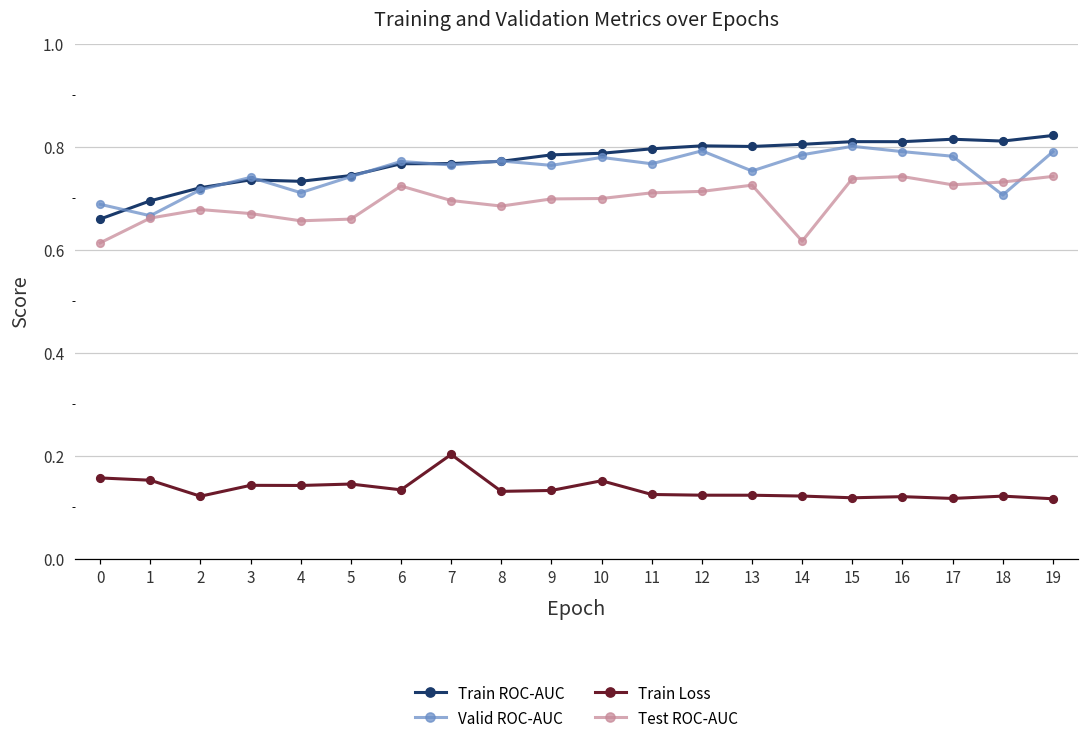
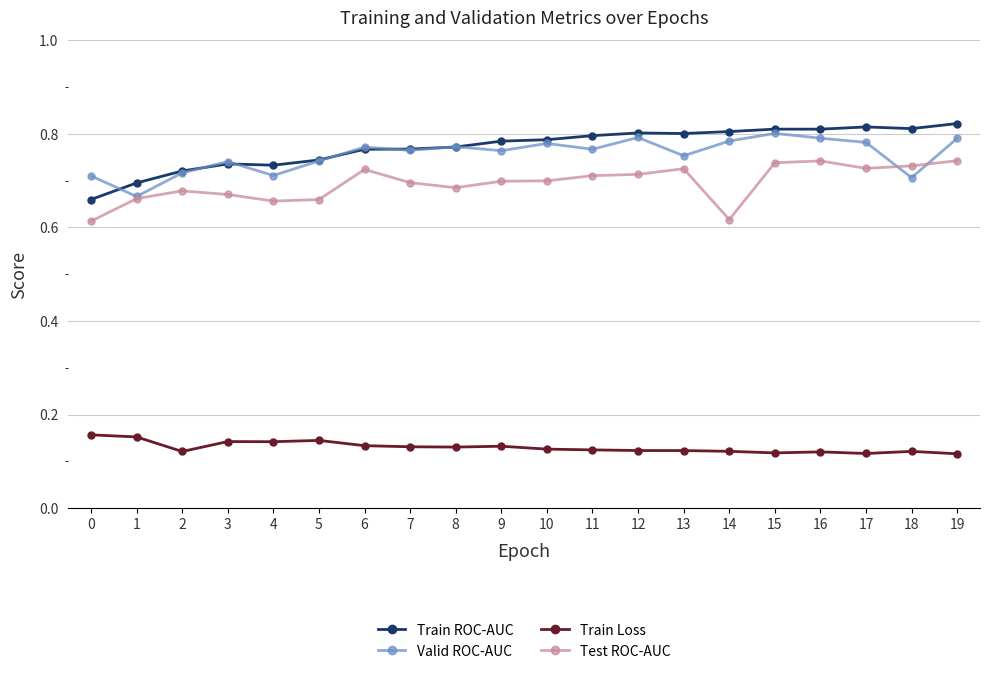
  {
    "Train ROC-AUC": {
      "0": 0.66,
      "1": 0.70,
      "4": 0.73,
      "9": 0.78,
      "10": 0.79,
      "11": 0.80,
      "12": 0.80,
      "13": 0.80,
      "14": 0.80,
      "15": 0.81,
      "16": 0.81,
      "17": 0.81,
      "18": 0.81,
      "19": 0.82
    },
    "Valid ROC-AUC": {
-     "0": 0.69,
+     "0": 0.71,
      "4": 0.71,
      "9": 0.76,
      "10": 0.78,
      "11": 0.77,
      "12": 0.79,
      "13": 0.75,
      "14": 0.78,
      "15": 0.80,
      "16": 0.79,
      "17": 0.78,
      "18": 0.71,
      "19": 0.79
    },
    "Train Loss": {
      "0": 0.16,
      "1": 0.15,
      "2": 0.12,
      "3": 0.14,
      "4": 0.14,
      "5": 0.14,
      "6": 0.13,
-     "7": 0.20,
+     "7": 0.13,
      "8": 0.13,
      "9": 0.13,
-     "10": 0.15,
+     "10": 0.13,
      "11": 0.12,
      "12": 0.12,
      "13": 0.12,
      "14": 0.12,
      "15": 0.12,
      "16": 0.12,
      "17": 0.12,
      "18": 0.12,
      "19": 0.12
    },
    "Test ROC-AUC": {
      "0": 0.61,
      "2": 0.68,
      "3": 0.67,
      "4": 0.66,
      "5": 0.66,
      "6": 0.72,
      "7": 0.70,
      "8": 0.68,
      "9": 0.70,
      "10": 0.70,
      "11": 0.71,
      "12": 0.71,
      "13": 0.73,
      "14": 0.62,
      "15": 0.74,
      "16": 0.74,
      "17": 0.73,
      "18": 0.73,
      "19": 0.74
    }
  }
